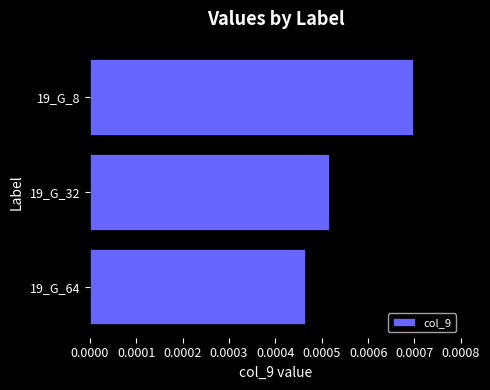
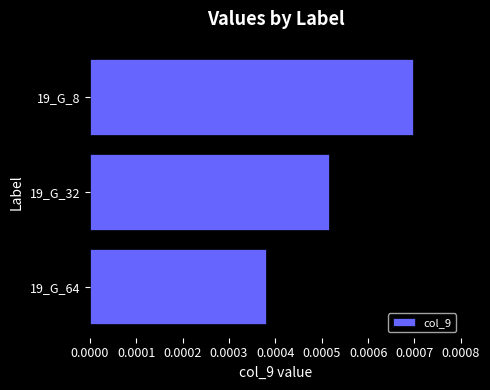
  {
    "19_G_8": 0.00070,
    "19_G_32": 0.00051,
-   "19_G_64": 0.00046
+   "19_G_64": 0.00038
  }
